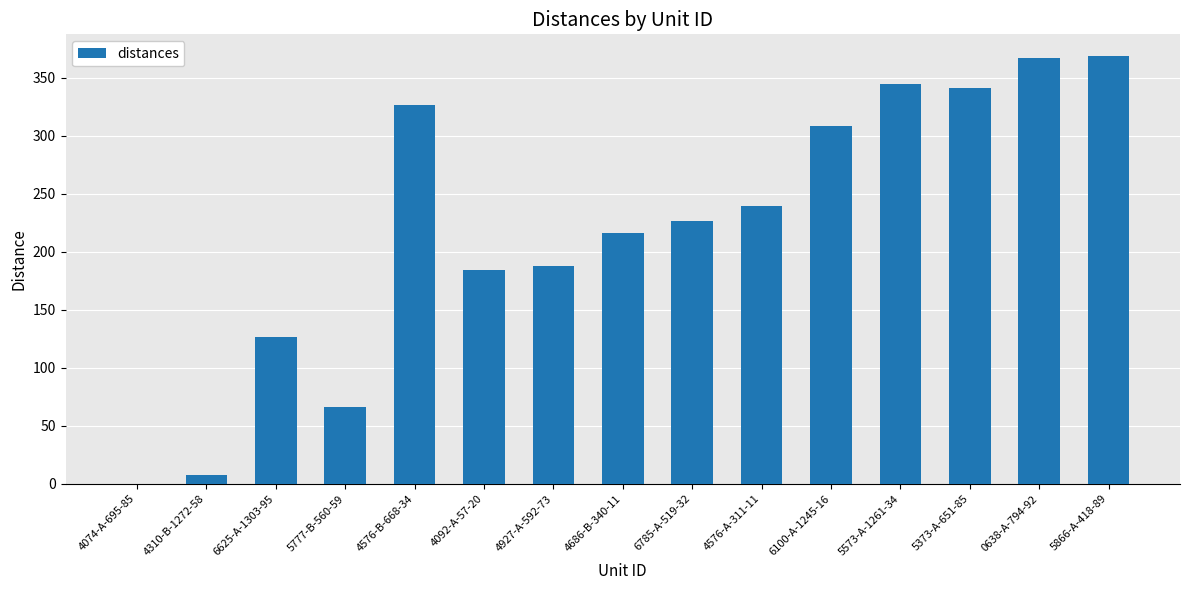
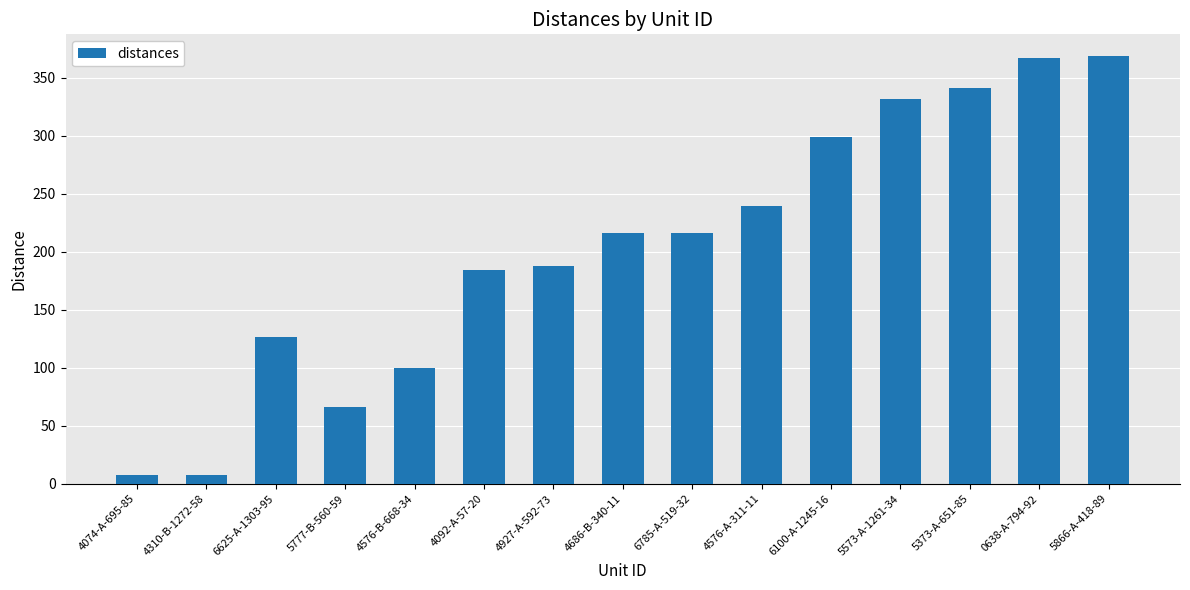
  {
-   "4074-A-695-85": 0,
+   "4074-A-695-85": 7,
    "4310-B-1272-58": 8,
    "6625-A-1303-95": 126,
    "5777-B-560-59": 66,
-   "4576-B-668-34": 326,
+   "4576-B-668-34": 100,
    "4092-A-57-20": 184,
    "4927-A-592-73": 187,
    "4686-B-340-11": 216,
-   "6785-A-519-32": 227,
+   "6785-A-519-32": 216,
    "4576-A-311-11": 239,
-   "6100-A-1245-16": 308,
-   "5573-A-1261-34": 344,
+   "6100-A-1245-16": 298,
+   "5573-A-1261-34": 331,
    "5373-A-651-85": 341,
    "0638-A-794-92": 367,
    "5866-A-418-89": 369
  }
